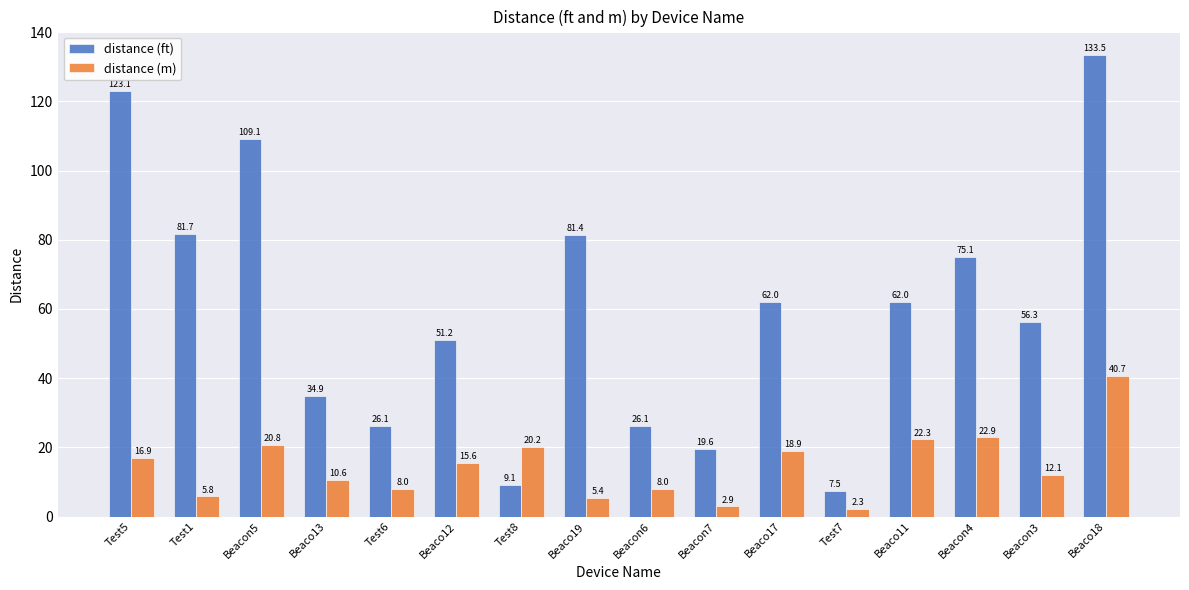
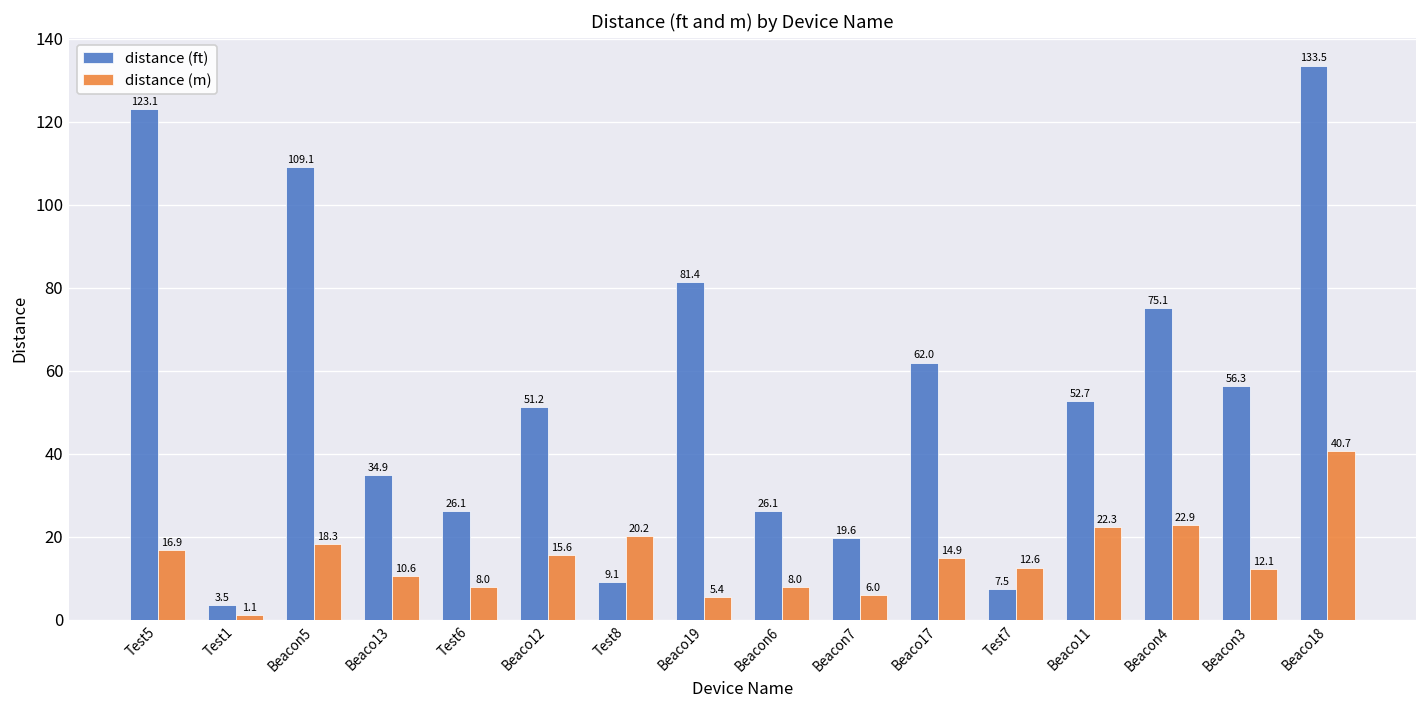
  {
    "distance (ft)": {
      "Test5": 123.1,
-     "Test1": 81.7,
+     "Test1": 3.5,
      "Beacon5": 109.1,
      "Beaco13": 34.9,
      "Test6": 26.1,
      "Beaco12": 51.2,
      "Test8": 9.1,
      "Beaco19": 81.4,
      "Beacon6": 26.1,
      "Beacon7": 19.6,
      "Beaco17": 62.0,
      "Test7": 7.5,
-     "Beaco11": 62.0,
+     "Beaco11": 52.7,
      "Beacon4": 75.1,
      "Beacon3": 56.3,
      "Beaco18": 133.5
    },
    "distance (m)": {
      "Test5": 16.9,
-     "Test1": 5.8,
-     "Beacon5": 20.8,
+     "Test1": 1.1,
+     "Beacon5": 18.3,
      "Beaco13": 10.6,
      "Test6": 8.0,
      "Beaco12": 15.6,
      "Test8": 20.2,
      "Beaco19": 5.4,
      "Beacon6": 8.0,
-     "Beacon7": 2.9,
-     "Beaco17": 18.9,
-     "Test7": 2.3,
+     "Beacon7": 6.0,
+     "Beaco17": 14.9,
+     "Test7": 12.6,
      "Beaco11": 22.3,
      "Beacon4": 22.9,
      "Beacon3": 12.1,
      "Beaco18": 40.7
    }
  }
